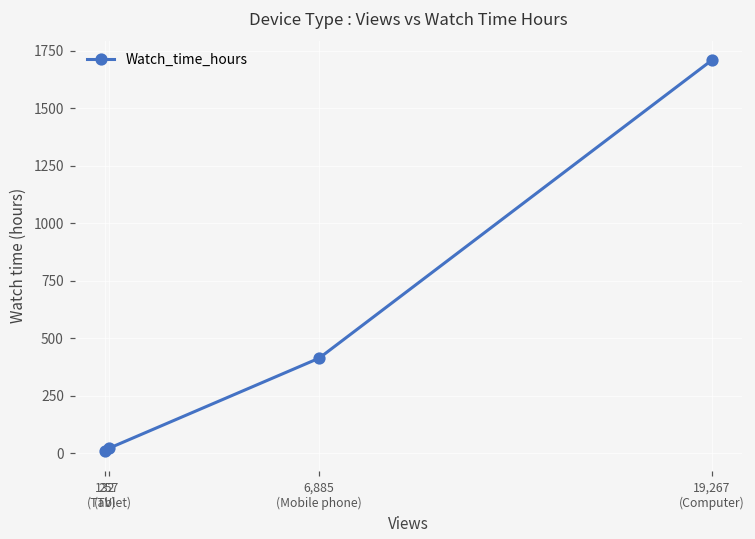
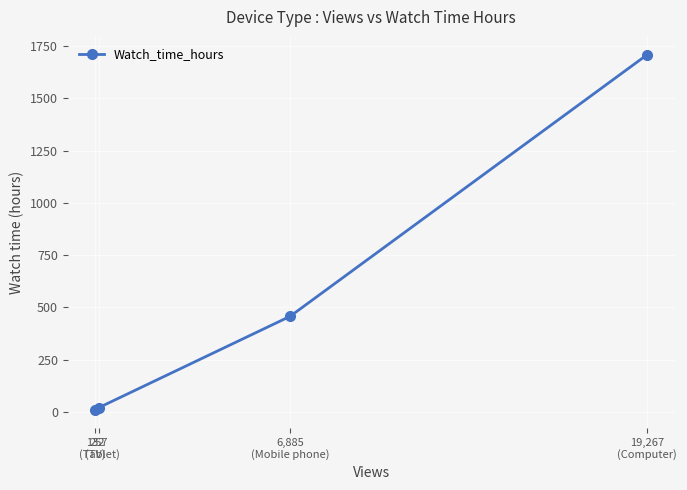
  {
-   "6,885 (Mobile phone)": 410,
+   "6,885 (Mobile phone)": 460,
    "19,267 (Computer)": 1710
  }
